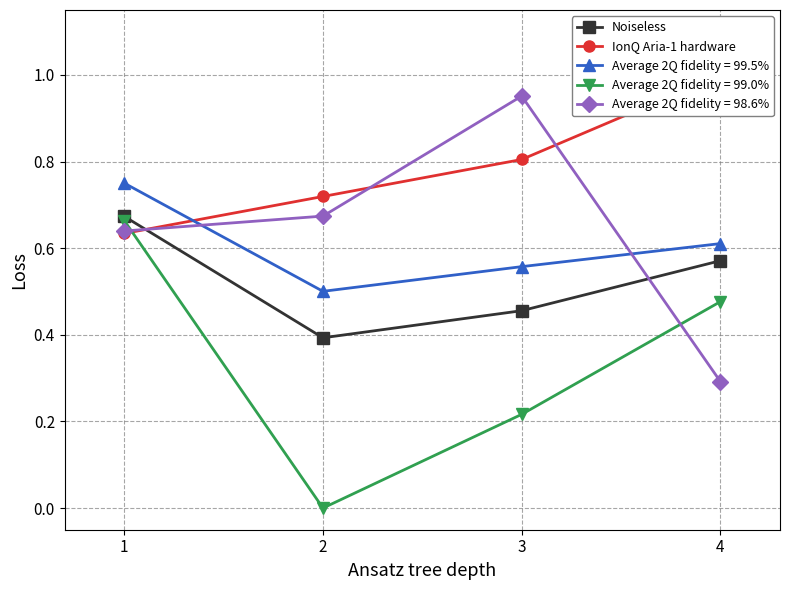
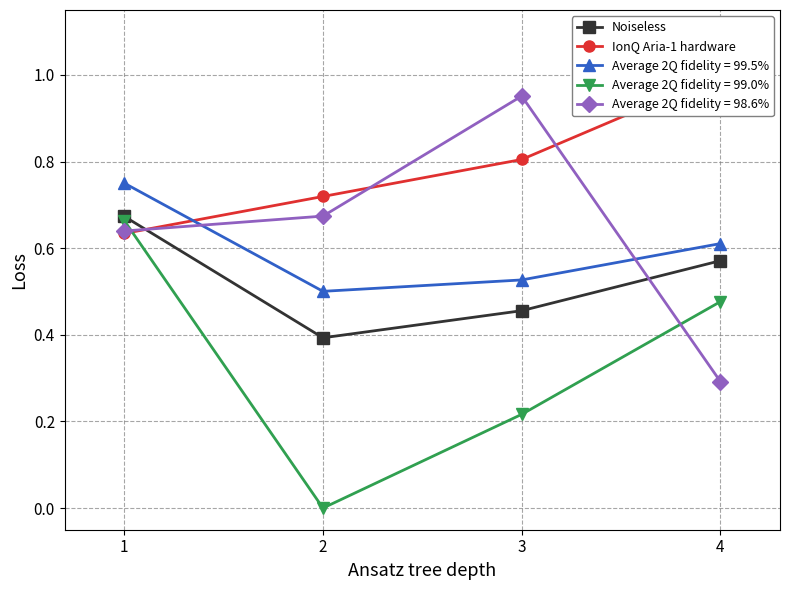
  {
    "Noiseless": {
      "1": 0.67,
      "2": 0.39,
      "3": 0.46,
      "4": 0.57
    },
    "IonQ Aria-1 hardware": {
      "2": 0.72,
      "3": 0.80
    },
    "Average 2Q fidelity = 99.5%": {
      "1": 0.75,
      "2": 0.50,
-     "3": 0.56,
+     "3": 0.53,
      "4": 0.61
    },
    "Average 2Q fidelity = 99.0%": {
      "1": 0.66,
      "2": 0.00,
      "3": 0.22,
      "4": 0.48
    },
    "Average 2Q fidelity = 98.6%": {
      "2": 0.67,
      "3": 0.95,
      "4": 0.29
    }
  }
